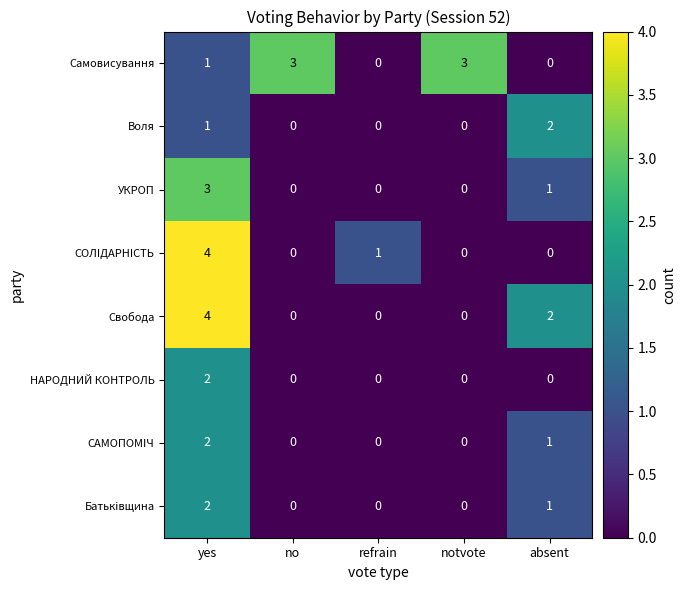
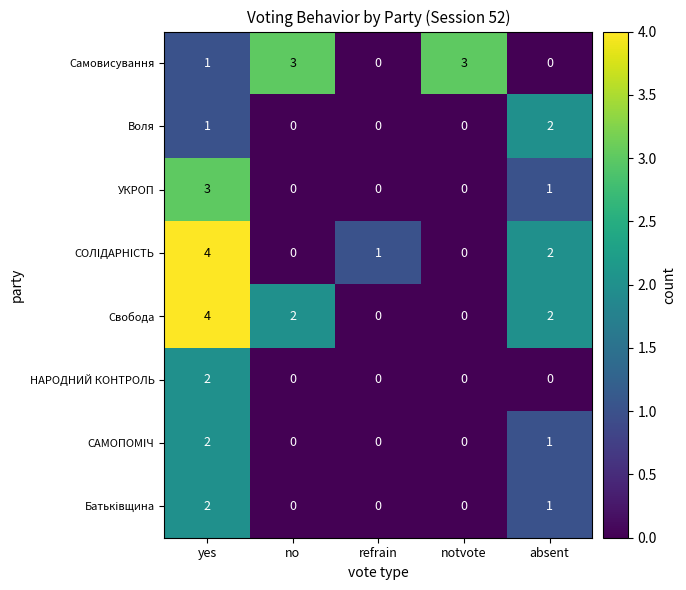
  {
    "Самовисування": {
      "yes": 1,
      "no": 3,
      "refrain": 0,
      "notvote": 3,
      "absent": 0
    },
    "Воля": {
      "yes": 1,
      "no": 0,
      "refrain": 0,
      "notvote": 0,
      "absent": 2
    },
    "УКРОП": {
      "yes": 3,
      "no": 0,
      "refrain": 0,
      "notvote": 0,
      "absent": 1
    },
    "СОЛІДАРНІСТЬ": {
      "yes": 4,
      "no": 0,
      "refrain": 1,
      "notvote": 0,
-     "absent": 0
+     "absent": 2
    },
    "Свобода": {
      "yes": 4,
-     "no": 0,
+     "no": 2,
      "refrain": 0,
      "notvote": 0,
      "absent": 2
    },
    "НАРОДНИЙ КОНТРОЛЬ": {
      "yes": 2,
      "no": 0,
      "refrain": 0,
      "notvote": 0,
      "absent": 0
    },
    "САМОПОМІЧ": {
      "yes": 2,
      "no": 0,
      "refrain": 0,
      "notvote": 0,
      "absent": 1
    },
    "Батьківщина": {
      "yes": 2,
      "no": 0,
      "refrain": 0,
      "notvote": 0,
      "absent": 1
    }
  }
